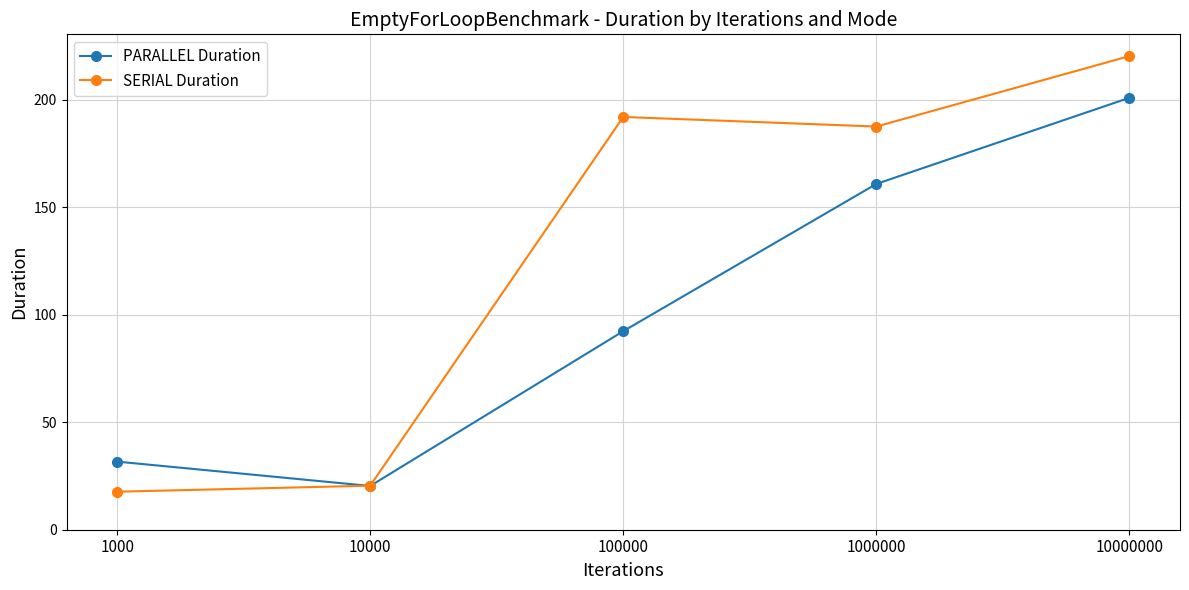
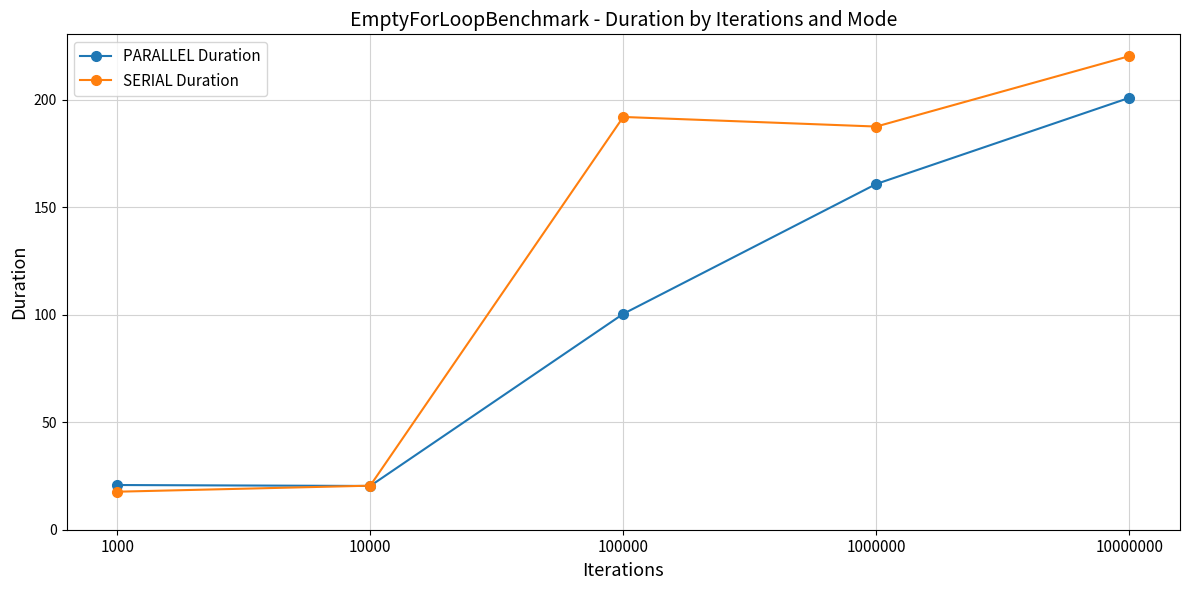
  {
    "PARALLEL Duration": {
-     "1000": 32,
-     "100000": 92,
+     "1000": 21,
+     "100000": 100,
      "1000000": 161,
      "10000000": 201
    },
    "SERIAL Duration": {
      "1000": 18,
      "100000": 192,
      "1000000": 188,
      "10000000": 220
    }
  }
